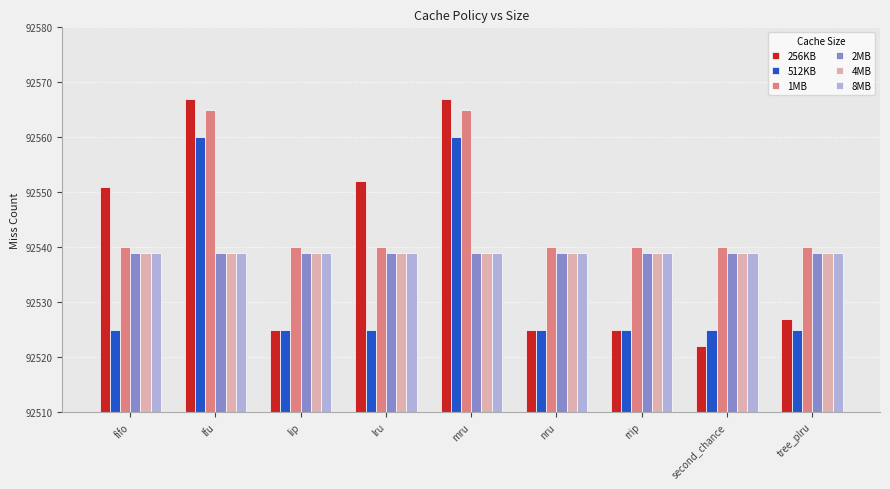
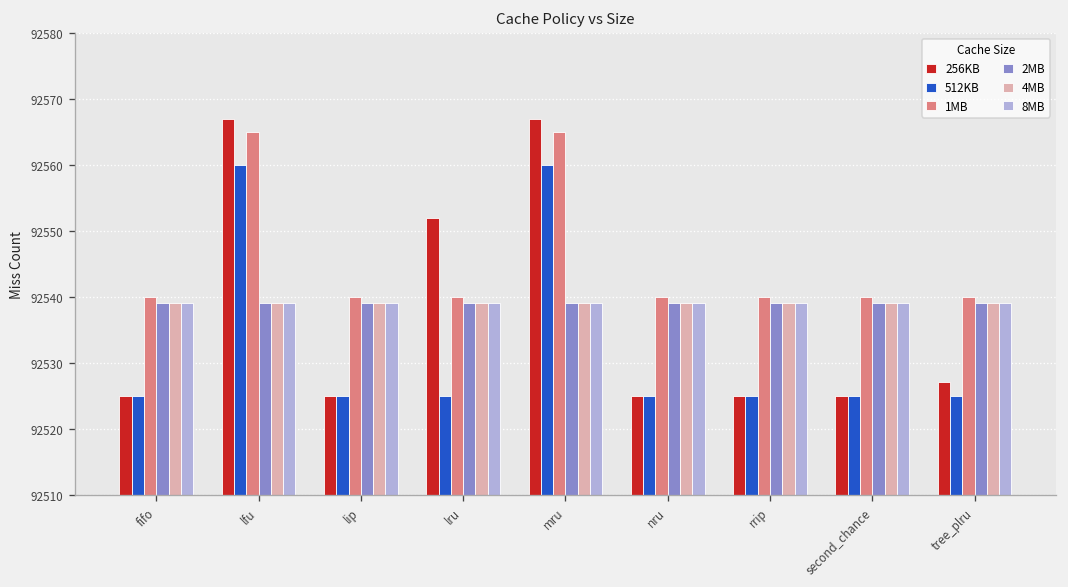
  {
    "256KB": {
-     "fifo": 92551,
+     "fifo": 92525,
      "lfu": 92567,
      "lip": 92525,
      "lru": 92552,
      "mru": 92567,
      "nru": 92525,
      "rrip": 92525,
-     "second_chance": 92522,
+     "second_chance": 92525,
      "tree_plru": 92527
    },
    "512KB": {
      "fifo": 92525,
      "lfu": 92560,
      "lip": 92525,
      "lru": 92525,
      "mru": 92560,
      "nru": 92525,
      "rrip": 92525,
      "second_chance": 92525,
      "tree_plru": 92525
    },
    "1MB": {
      "fifo": 92540,
      "lfu": 92565,
      "lip": 92540,
      "lru": 92540,
      "mru": 92565,
      "nru": 92540,
      "rrip": 92540,
      "second_chance": 92540,
      "tree_plru": 92540
    },
    "4MB": {
      "fifo": 92539,
      "lfu": 92539,
      "lip": 92539,
      "lru": 92539,
      "mru": 92539,
      "nru": 92539,
      "rrip": 92539,
      "second_chance": 92539,
      "tree_plru": 92539
    }
  }
